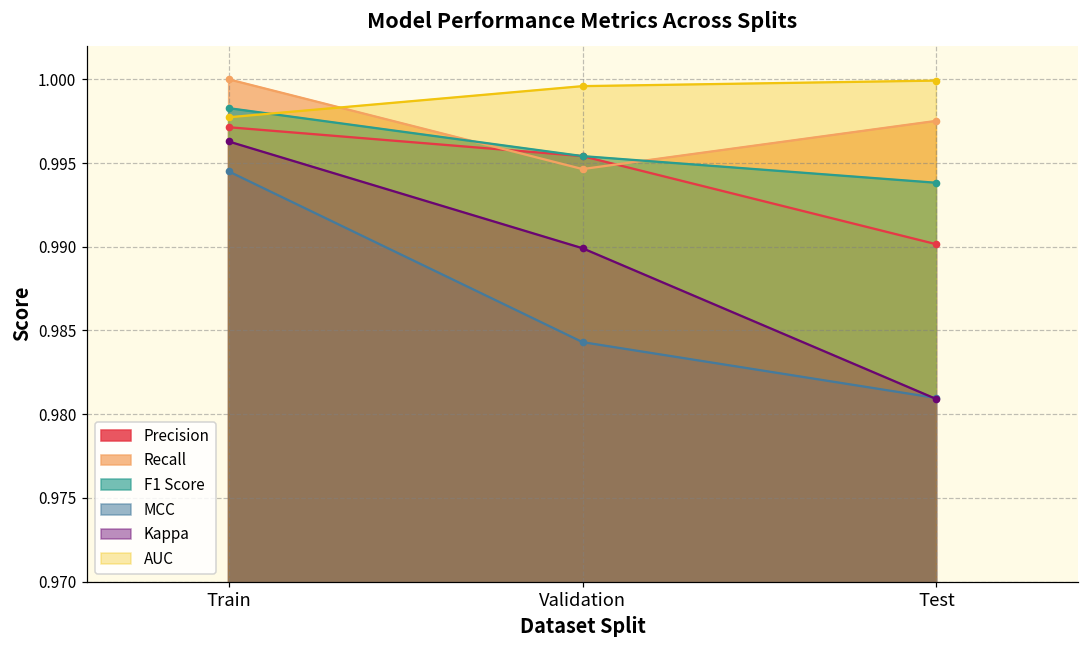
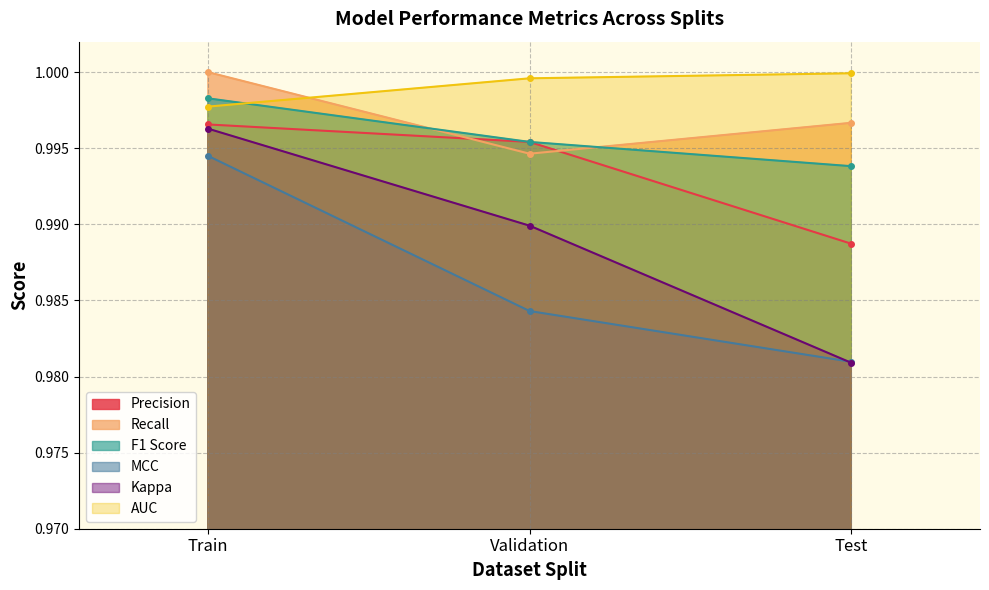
  {
    "Precision": {
-     "Train": 0.9971,
-     "Test": 0.9901
+     "Train": 0.9966,
+     "Test": 0.9887
    },
    "Recall": {
      "Train": 1.0000,
      "Validation": 0.9946,
-     "Test": 0.9975
+     "Test": 0.9967
    },
    "Kappa": {
      "Train": 0.9963,
      "Validation": 0.9899
    },
    "AUC": {
      "Train": 0.9977,
      "Validation": 0.9996,
      "Test": 0.9999
    }
  }
